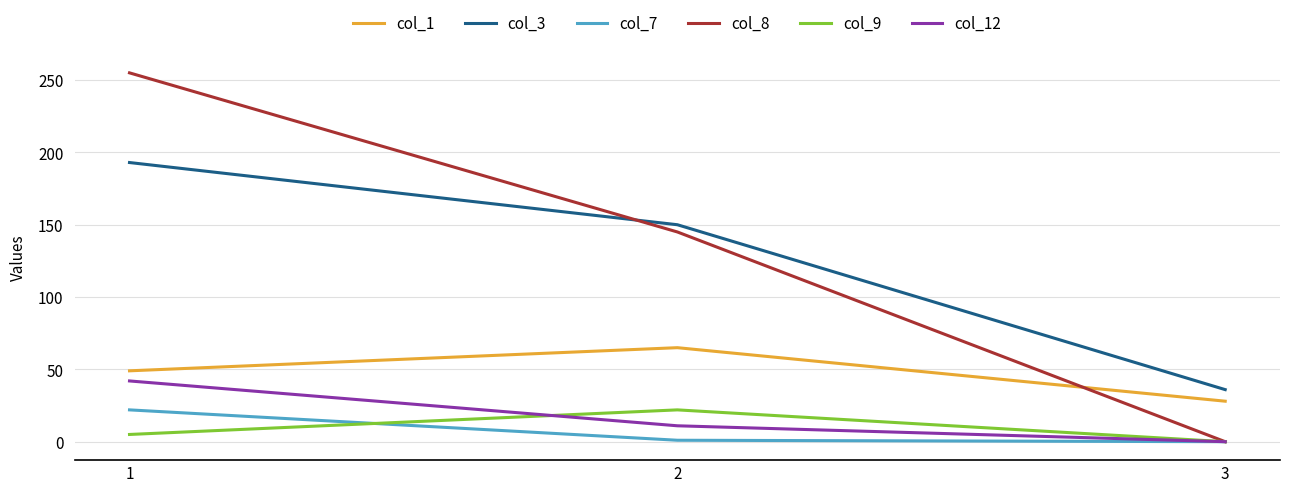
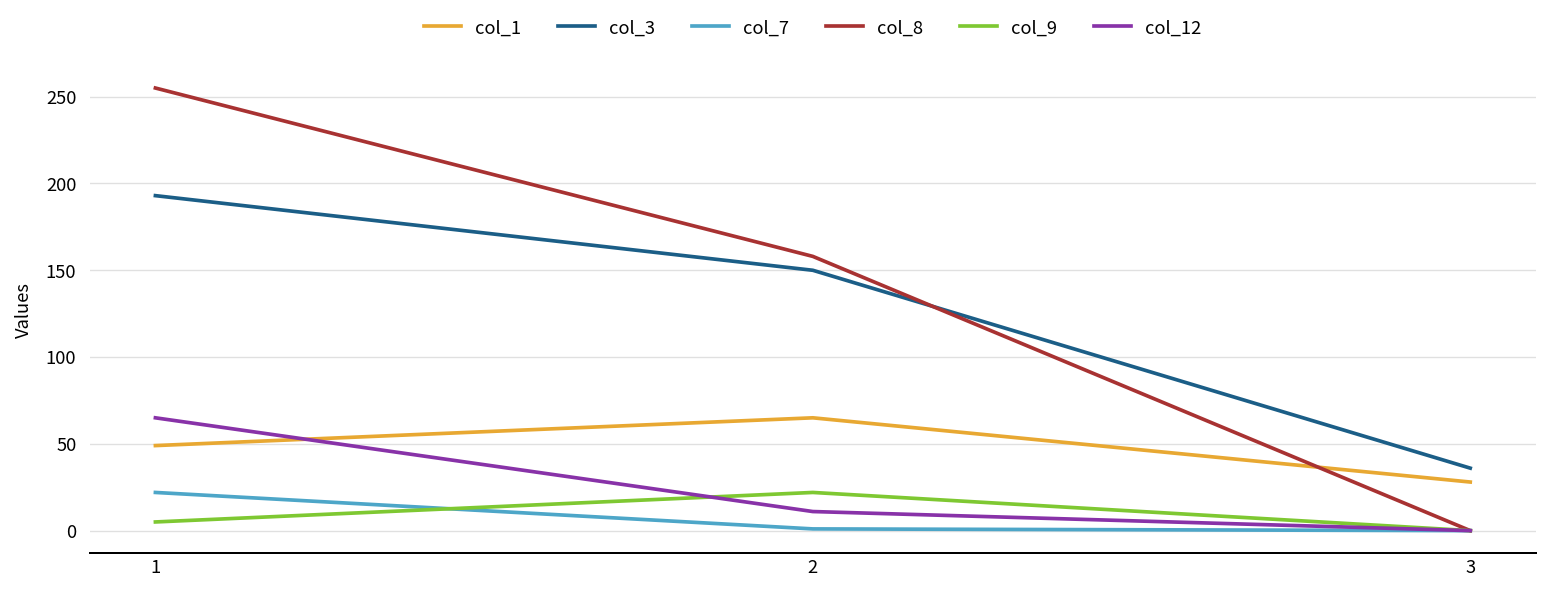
  {
    "col_1": {
      "1": 49,
      "2": 65,
      "3": 28
    },
    "col_3": {
      "1": 193,
      "2": 150,
      "3": 36
    },
    "col_7": {
      "1": 22,
      "2": 1
    },
    "col_8": {
      "1": 255,
-     "2": 145
+     "2": 158
    },
    "col_9": {
      "1": 5,
      "2": 22
    },
    "col_12": {
-     "1": 42,
+     "1": 65,
      "2": 11
    }
  }
